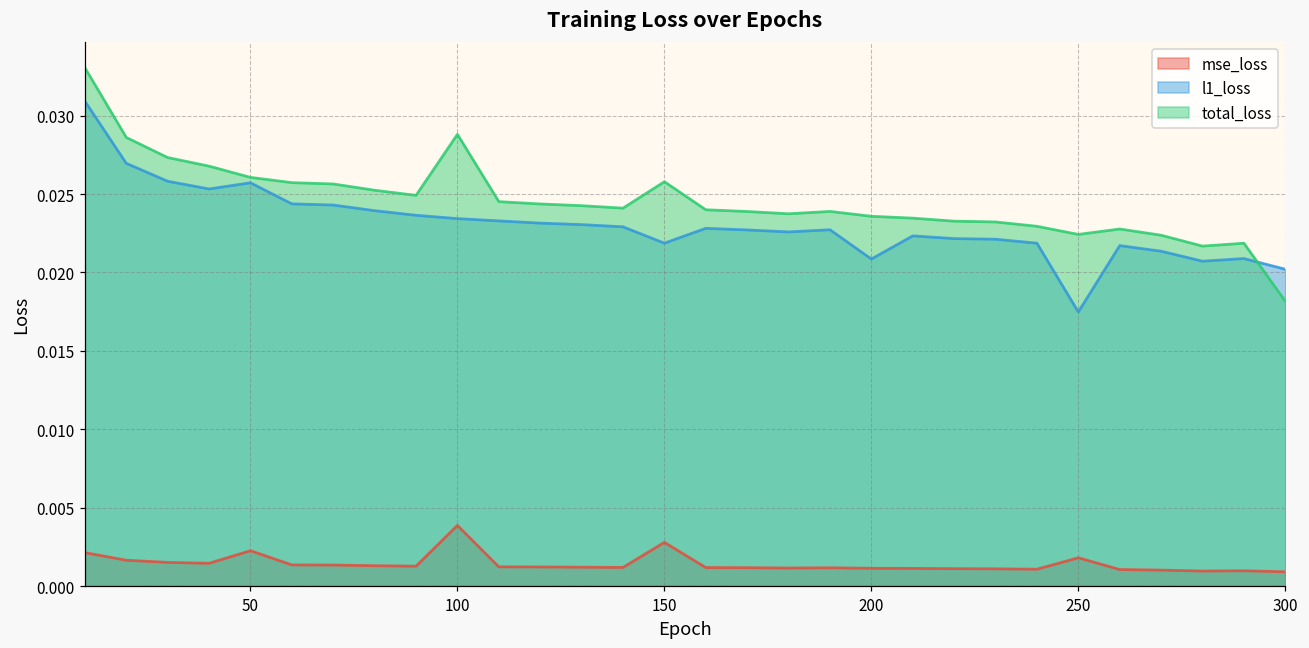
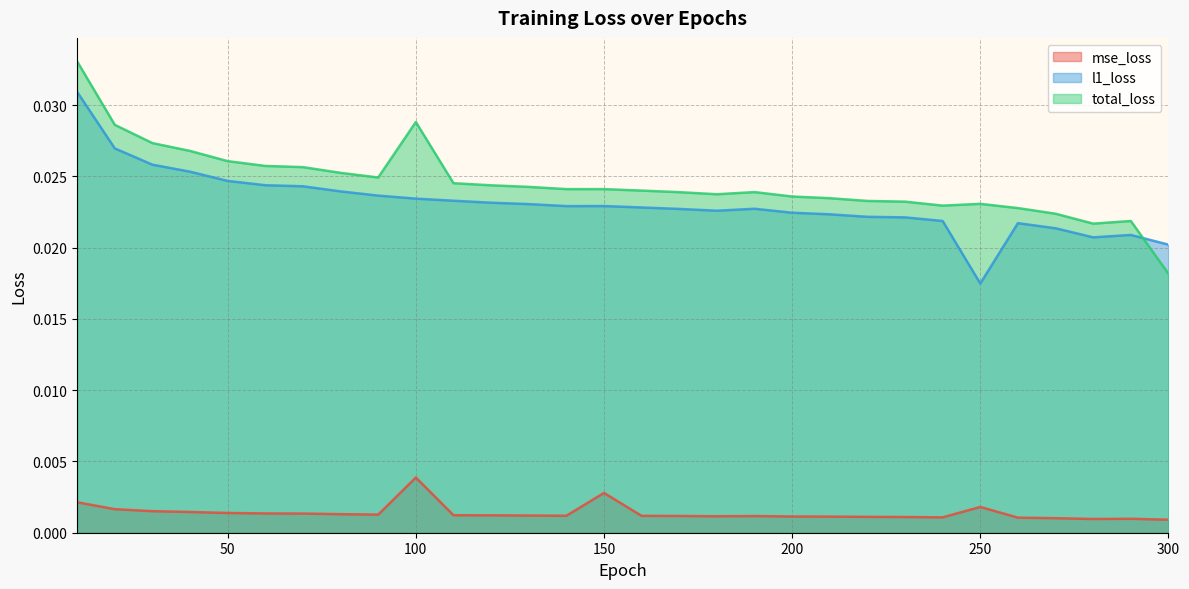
  {
    "mse_loss": {
-     "50": 0.0023,
+     "50": 0.0014,
      "100": 0.0039,
      "150": 0.0028,
      "200": 0.0011,
      "250": 0.0018,
      "300": 0.0009
    },
    "l1_loss": {
-     "50": 0.0257,
+     "50": 0.0247,
      "100": 0.0234,
-     "150": 0.0219,
-     "200": 0.0209,
+     "150": 0.0229,
+     "200": 0.0224,
      "250": 0.0175,
      "300": 0.0202
    },
    "total_loss": {
      "50": 0.0261,
      "100": 0.0288,
-     "150": 0.0258,
+     "150": 0.0241,
      "200": 0.0236,
-     "250": 0.0224,
+     "250": 0.0231,
      "300": 0.0182
    }
  }
